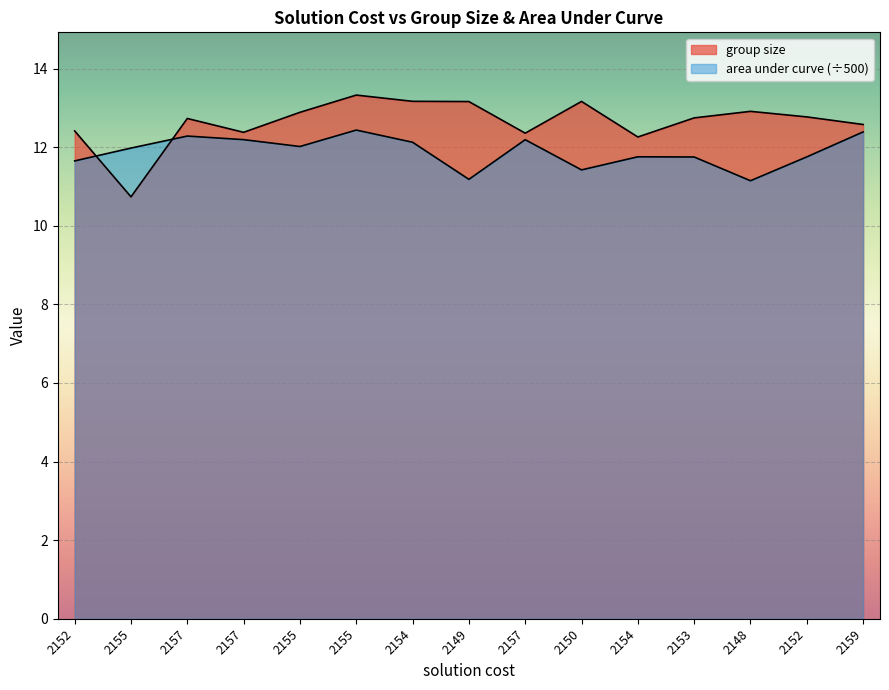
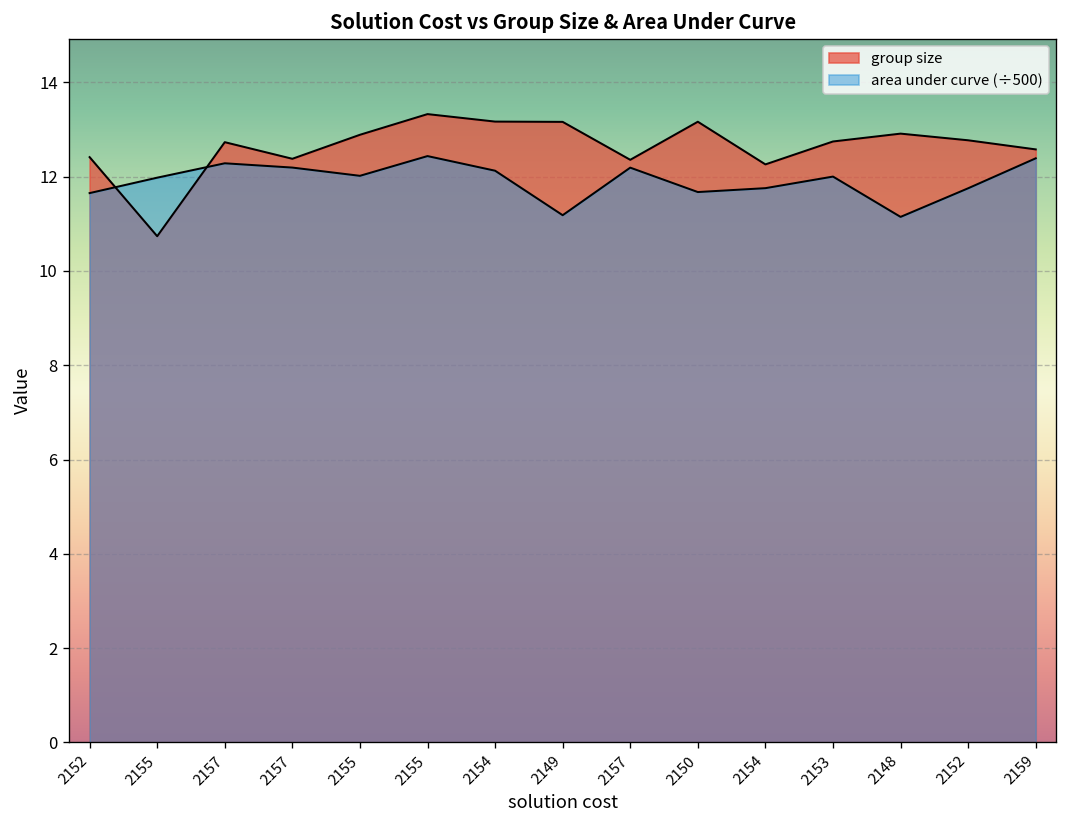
  {
    "group size": {
      "2149": 13.2,
      "2150": 13.2,
      "2153": 12.7,
      "2148": 12.9,
      "2159": 12.6
    },
    "area under curve (÷500)": {
      "2149": 11.2,
-     "2150": 11.4,
-     "2153": 11.8,
+     "2150": 11.7,
+     "2153": 12.0,
      "2148": 11.1,
      "2159": 12.4
    }
  }
